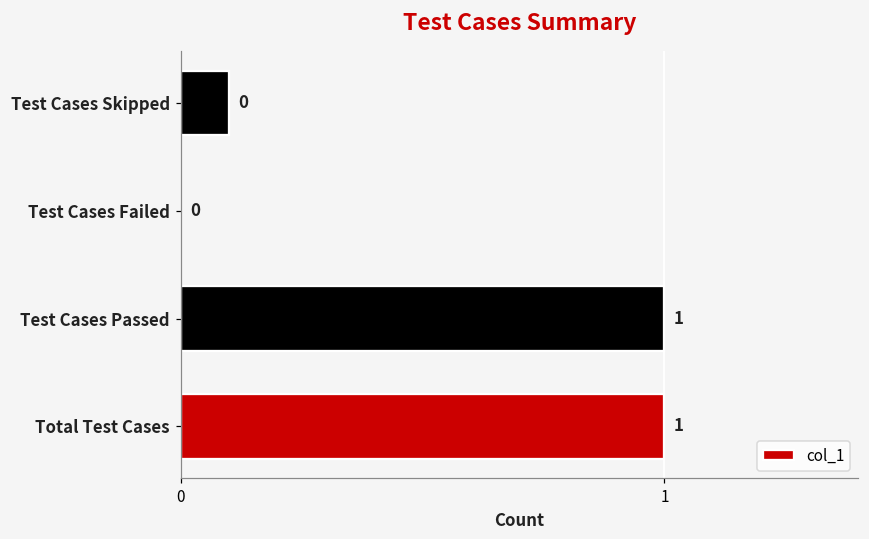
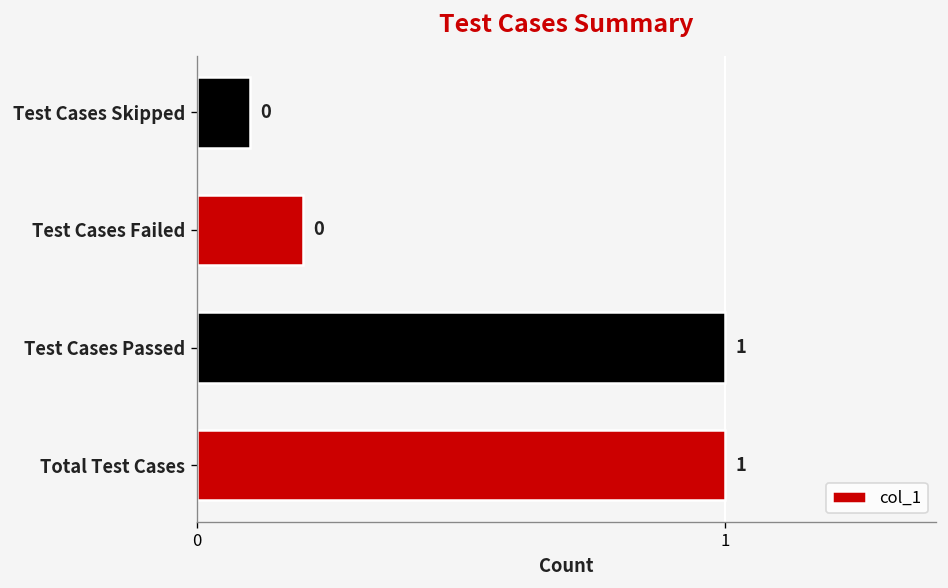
  {
-   "Test Cases Failed": 0.0
+   "Test Cases Failed": 0.2
  }
